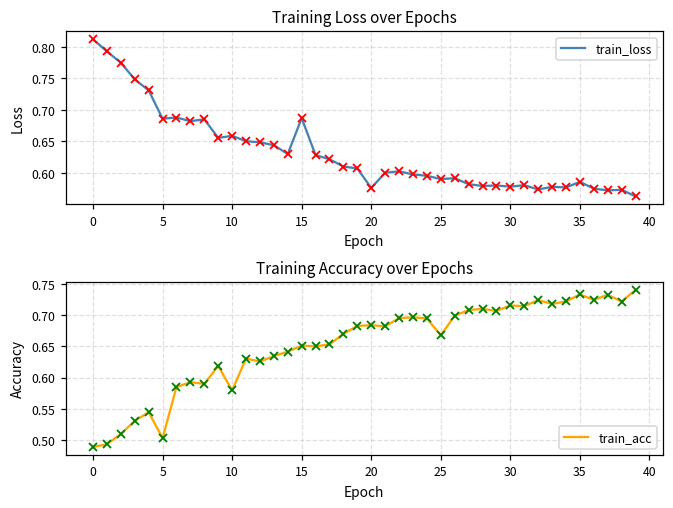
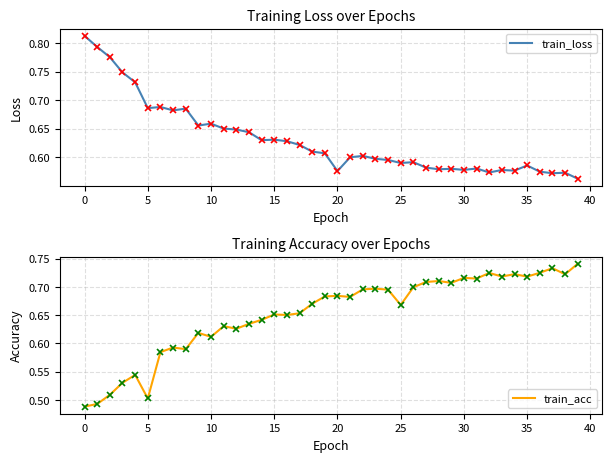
  {
    "Training Loss over Epochs": {
      "0": 0.81,
      "5": 0.69,
      "10": 0.66,
-     "15": 0.69,
+     "15": 0.63,
      "20": 0.58,
      "25": 0.59,
      "30": 0.58,
      "35": 0.59
    },
    "Training Accuracy over Epochs": {
      "0": 0.49,
      "5": 0.50,
-     "10": 0.58,
+     "10": 0.61,
      "15": 0.65,
      "20": 0.68,
      "25": 0.67,
      "30": 0.72,
-     "35": 0.73
+     "35": 0.72
    }
  }
